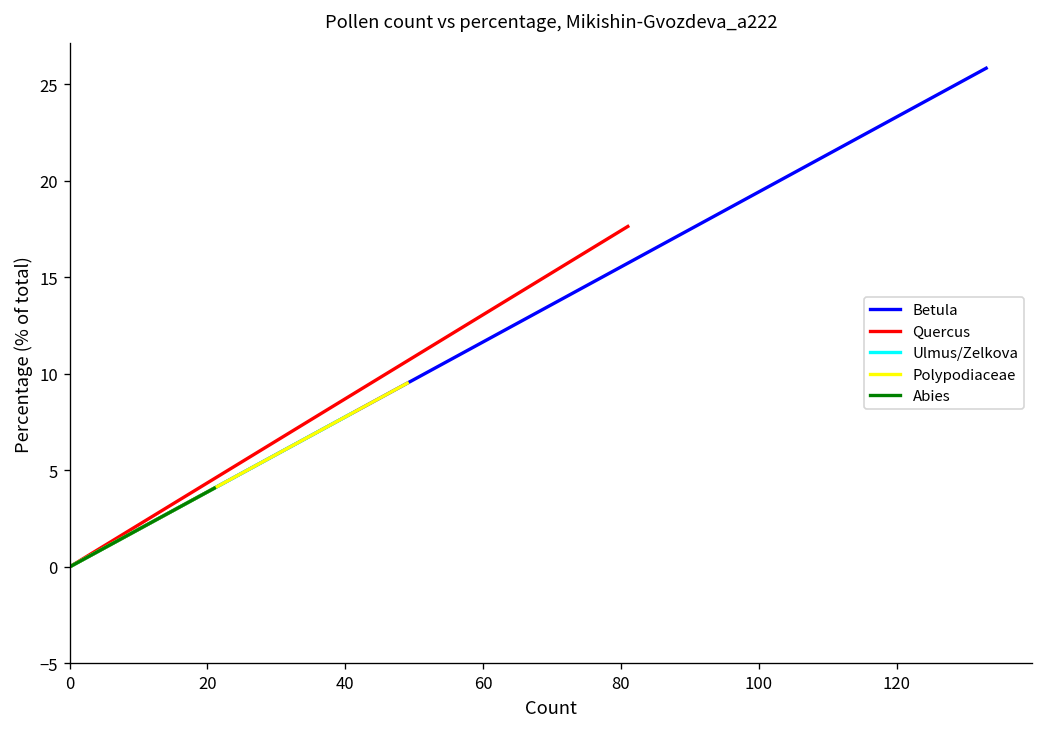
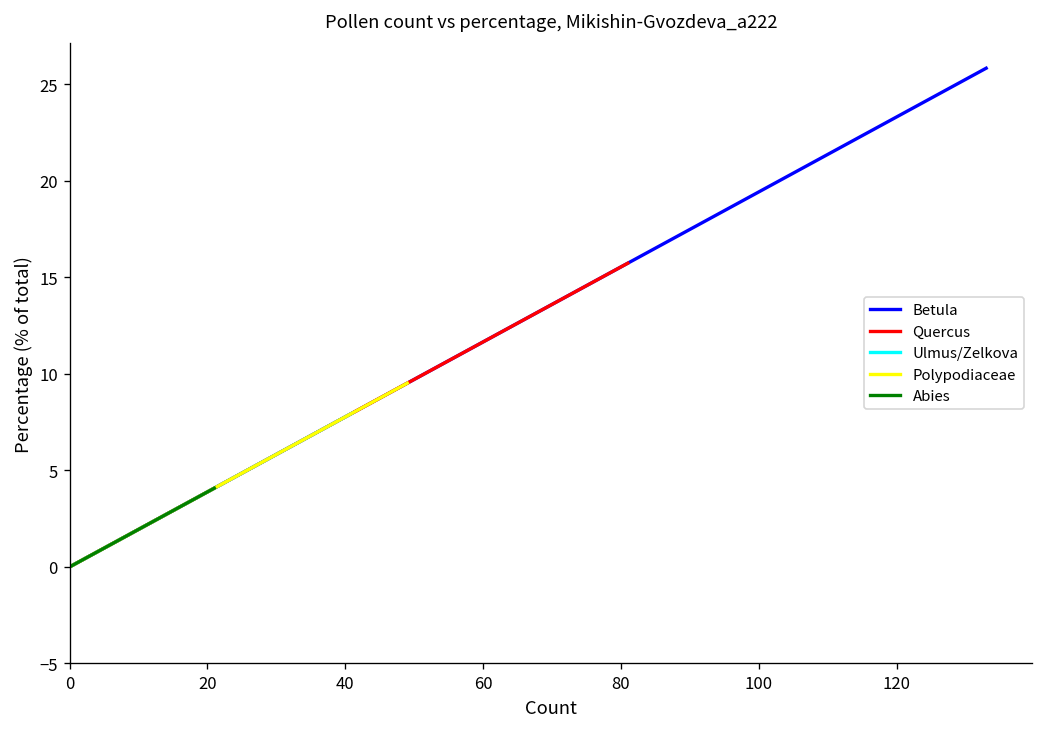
  {
    "Quercus": {
-     "80": 17.6
+     "80": 15.7
    }
  }
